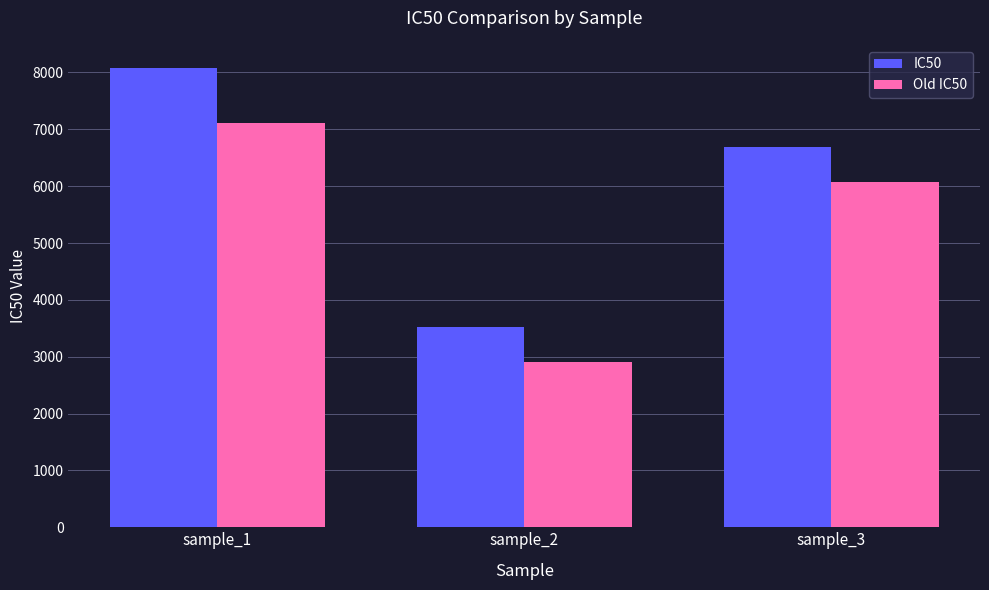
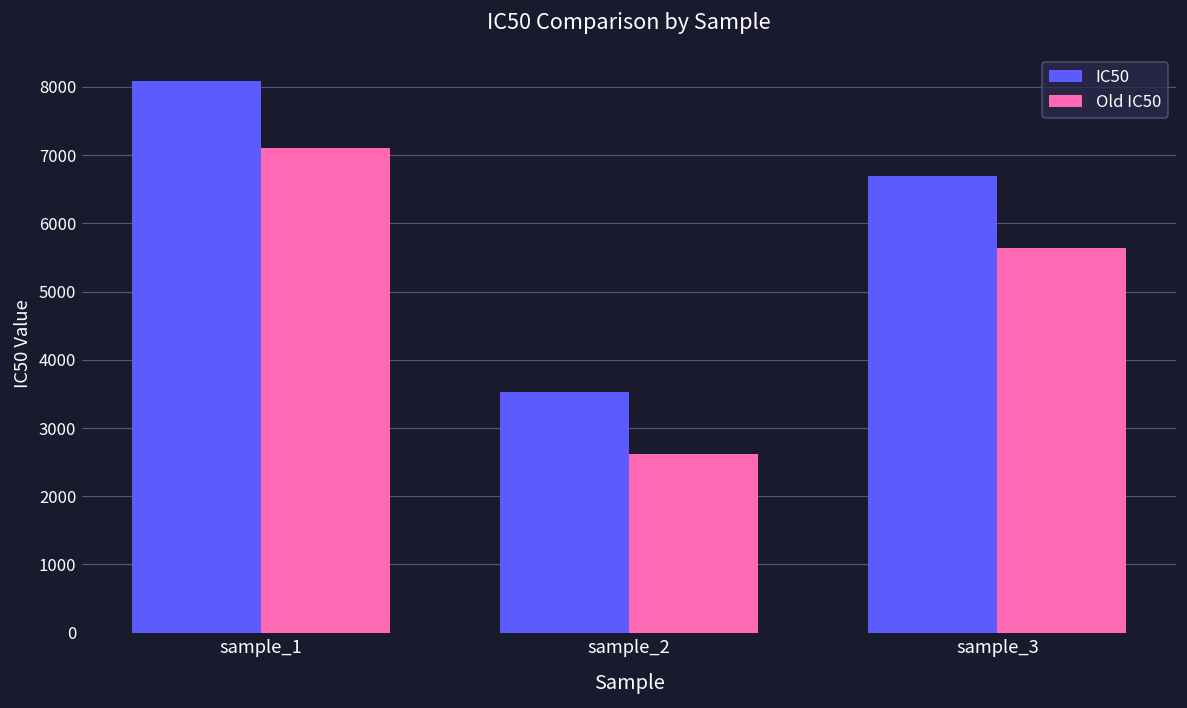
  {
    "IC50": {
      "sample_1": 8100,
      "sample_2": 3500,
      "sample_3": 6700
    },
    "Old IC50": {
      "sample_1": 7100,
-     "sample_2": 2900,
-     "sample_3": 6100
+     "sample_2": 2600,
+     "sample_3": 5600
    }
  }
